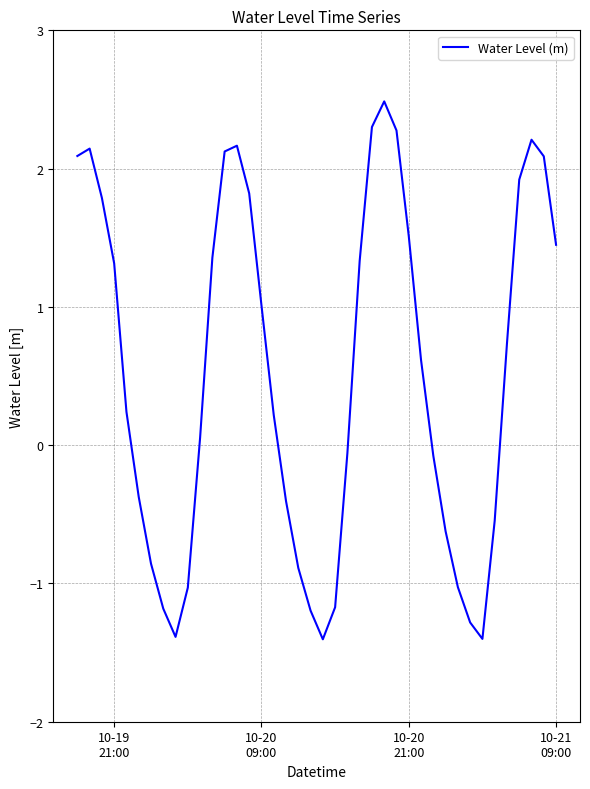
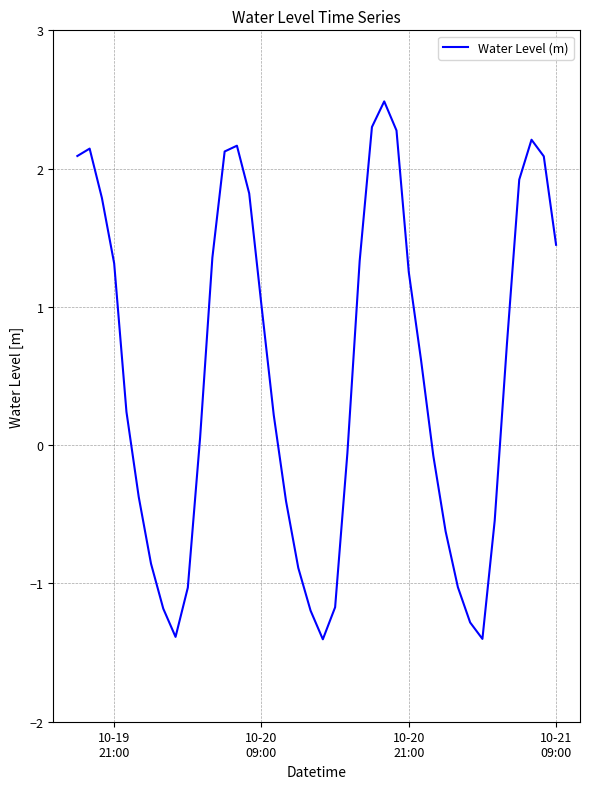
  {
    "10-19 21:00": 1.31,
    "10-20 09:00": 1.01,
-   "10-20 21:00": 1.51,
+   "10-20 21:00": 1.25,
    "10-21 09:00": 1.45
  }
